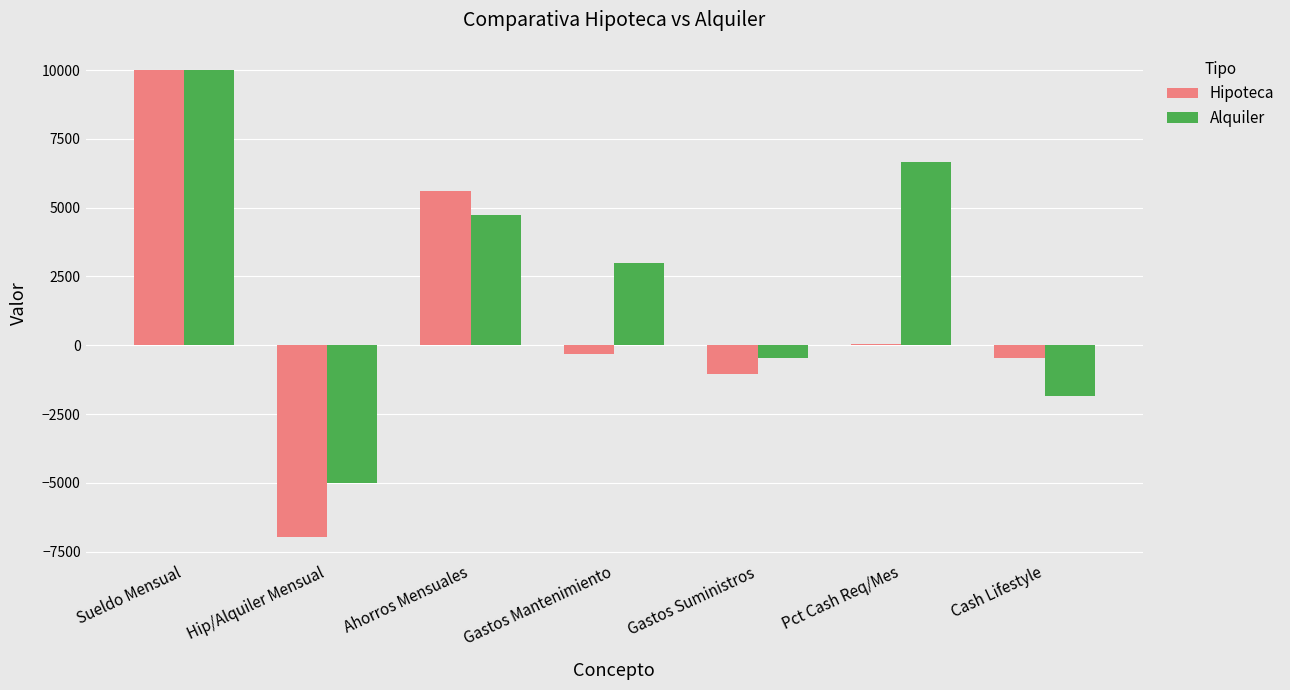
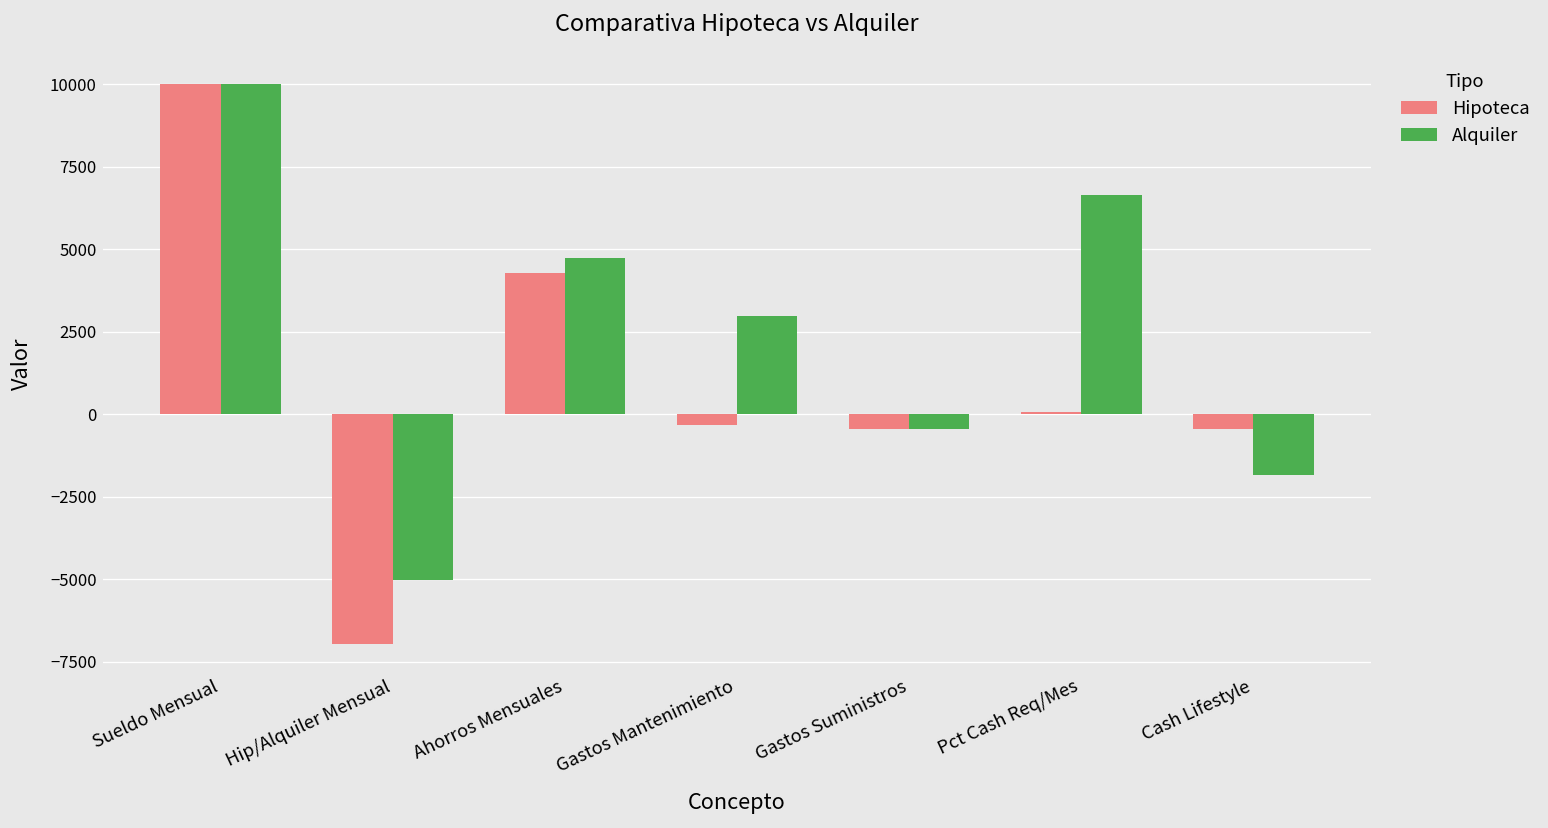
  {
    "Hipoteca": {
      "Sueldo Mensual": 10000,
      "Hip/Alquiler Mensual": -7000,
-     "Ahorros Mensuales": 5600,
+     "Ahorros Mensuales": 4300,
      "Gastos Mantenimiento": -300,
-     "Gastos Suministros": -1000,
+     "Gastos Suministros": -500,
      "Cash Lifestyle": -500
    },
    "Alquiler": {
      "Sueldo Mensual": 10000,
      "Hip/Alquiler Mensual": -5000,
      "Ahorros Mensuales": 4700,
      "Gastos Mantenimiento": 3000,
      "Gastos Suministros": -500,
      "Pct Cash Req/Mes": 6700,
      "Cash Lifestyle": -1900
    }
  }
